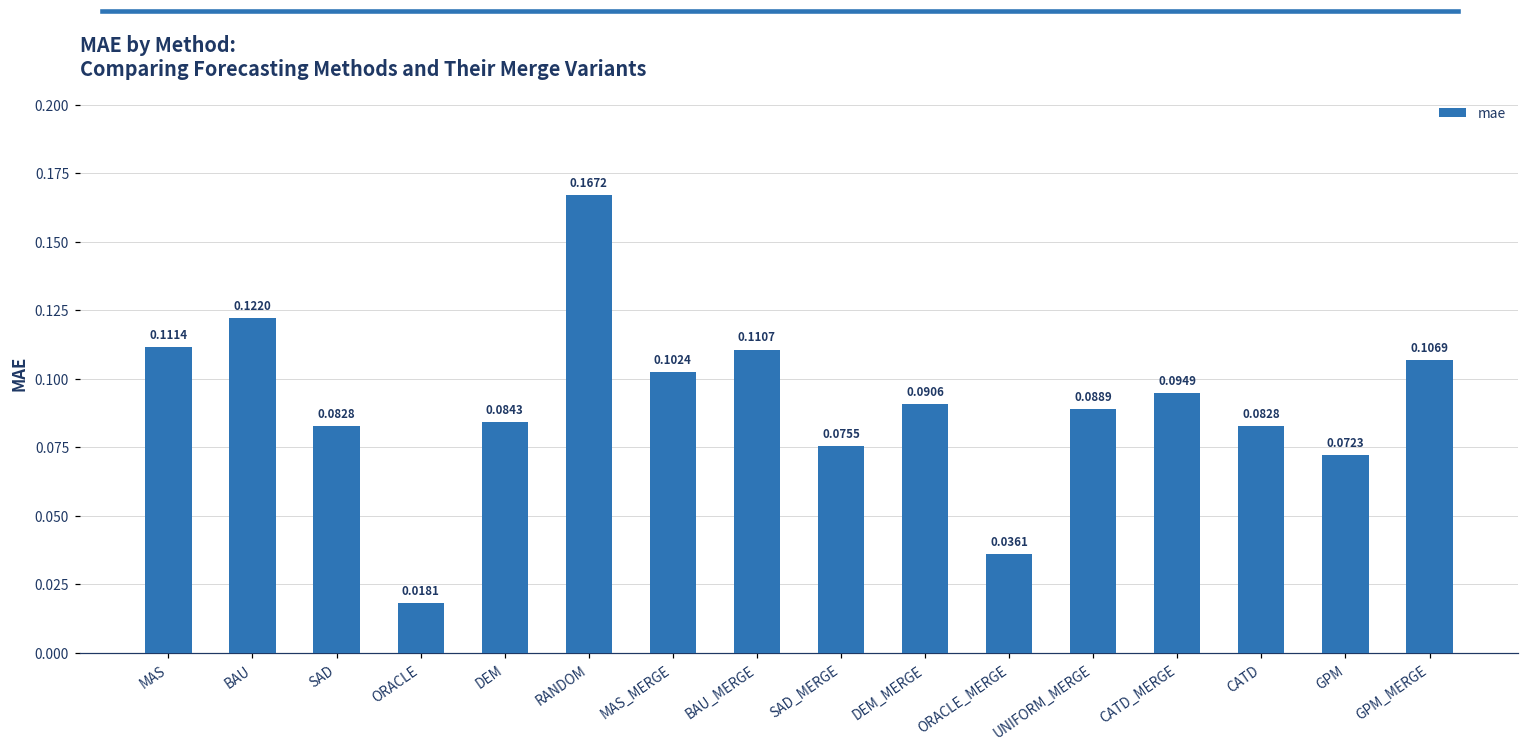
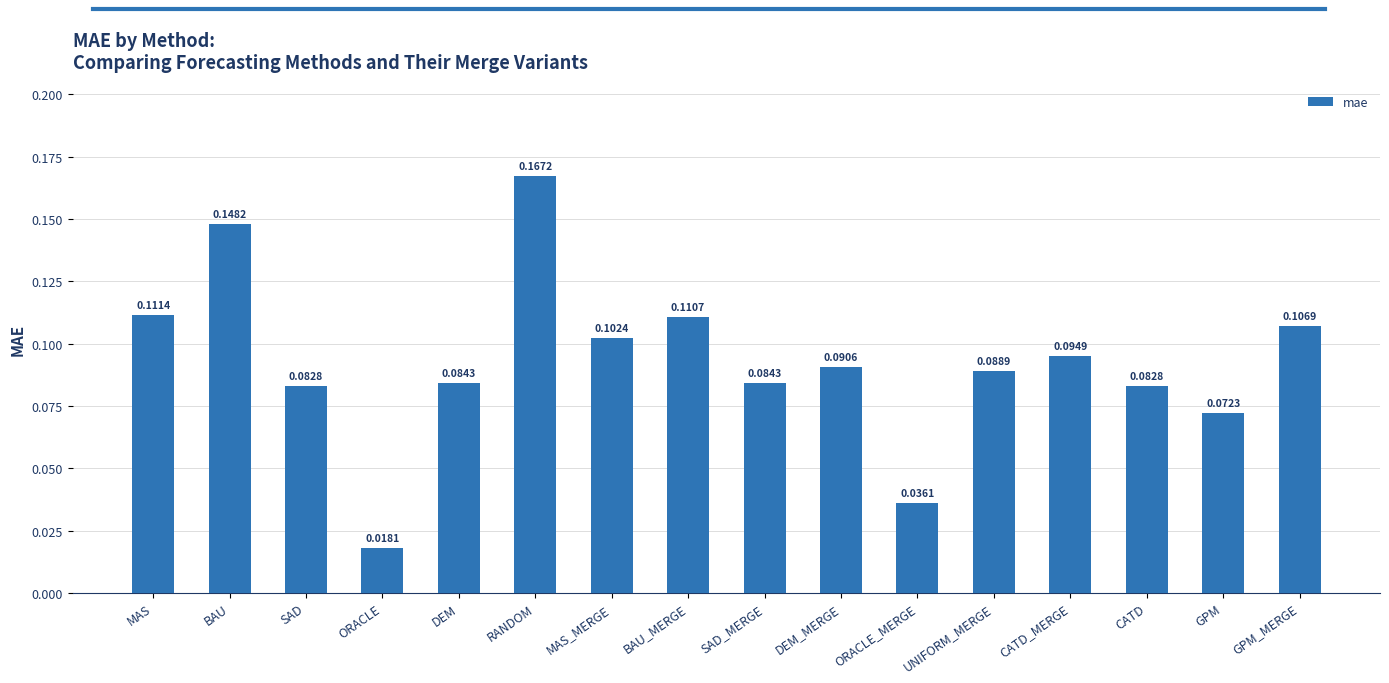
  {
    "MAS": 0.1114,
-   "BAU": 0.1220,
+   "BAU": 0.1482,
    "SAD": 0.0828,
    "ORACLE": 0.0181,
    "DEM": 0.0843,
    "RANDOM": 0.1672,
    "MAS_MERGE": 0.1024,
    "BAU_MERGE": 0.1107,
-   "SAD_MERGE": 0.0755,
+   "SAD_MERGE": 0.0843,
    "DEM_MERGE": 0.0906,
    "ORACLE_MERGE": 0.0361,
    "UNIFORM_MERGE": 0.0889,
    "CATD_MERGE": 0.0949,
    "CATD": 0.0828,
    "GPM": 0.0723,
    "GPM_MERGE": 0.1069
  }
